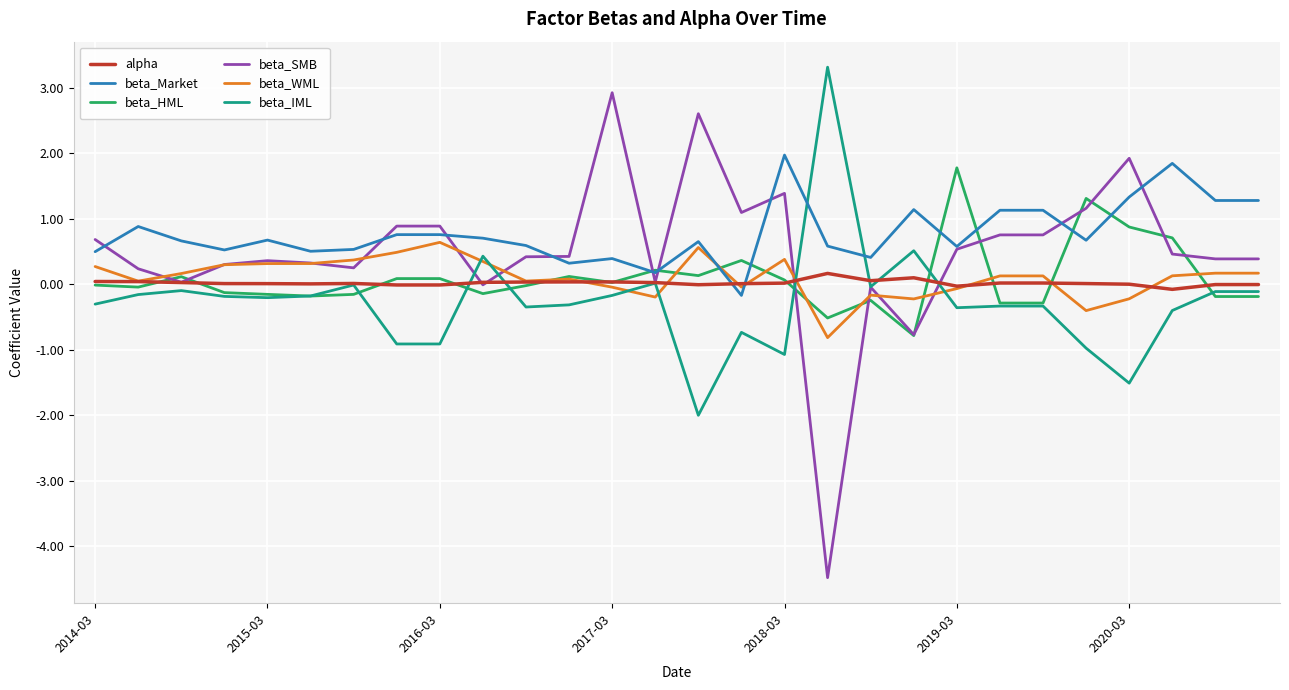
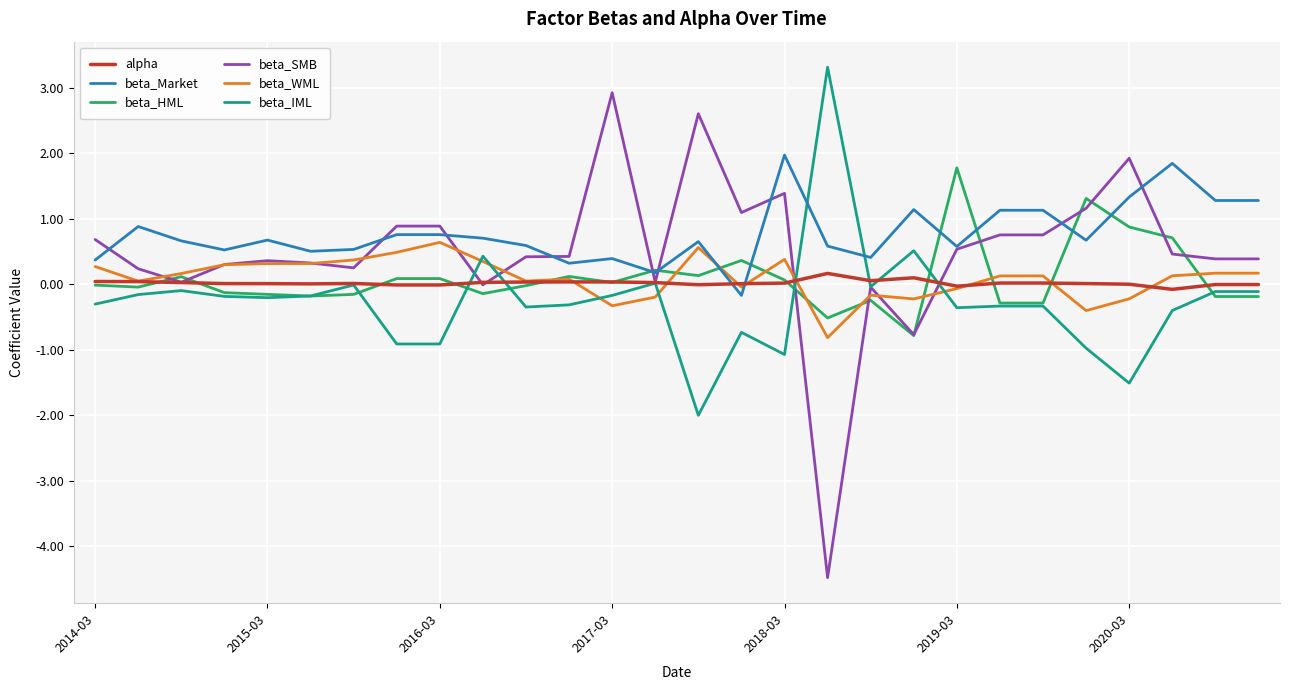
  {
    "alpha": {
      "2014-03": 0.0,
      "2015-03": 0.0,
      "2016-03": 0.0,
      "2018-03": 0.0,
      "2020-03": 0.0
    },
    "beta_Market": {
-     "2014-03": 0.5,
+     "2014-03": 0.4,
      "2015-03": 0.7,
      "2016-03": 0.8,
      "2017-03": 0.4,
      "2018-03": 2.0,
      "2019-03": 0.6,
      "2020-03": 1.3
    },
    "beta_SMB": {
      "2014-03": 0.7,
      "2015-03": 0.4,
      "2016-03": 0.9,
      "2017-03": 2.9,
      "2018-03": 1.4,
      "2019-03": 0.5,
      "2020-03": 1.9
    },
    "beta_WML": {
      "2014-03": 0.3,
      "2015-03": 0.3,
      "2016-03": 0.6,
-     "2017-03": 0.0,
+     "2017-03": -0.3,
      "2018-03": 0.4,
      "2020-03": -0.2
    }
  }
